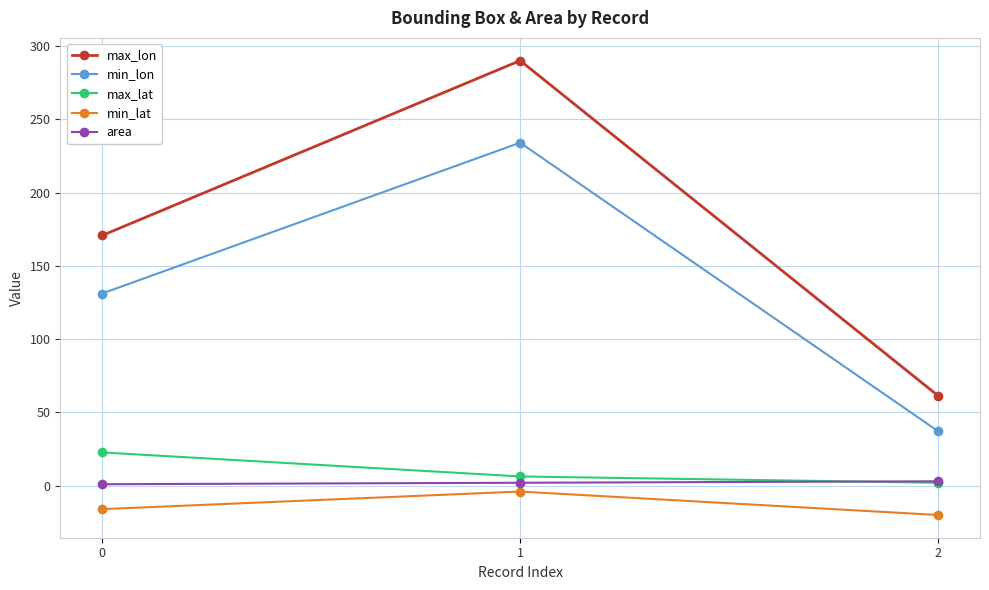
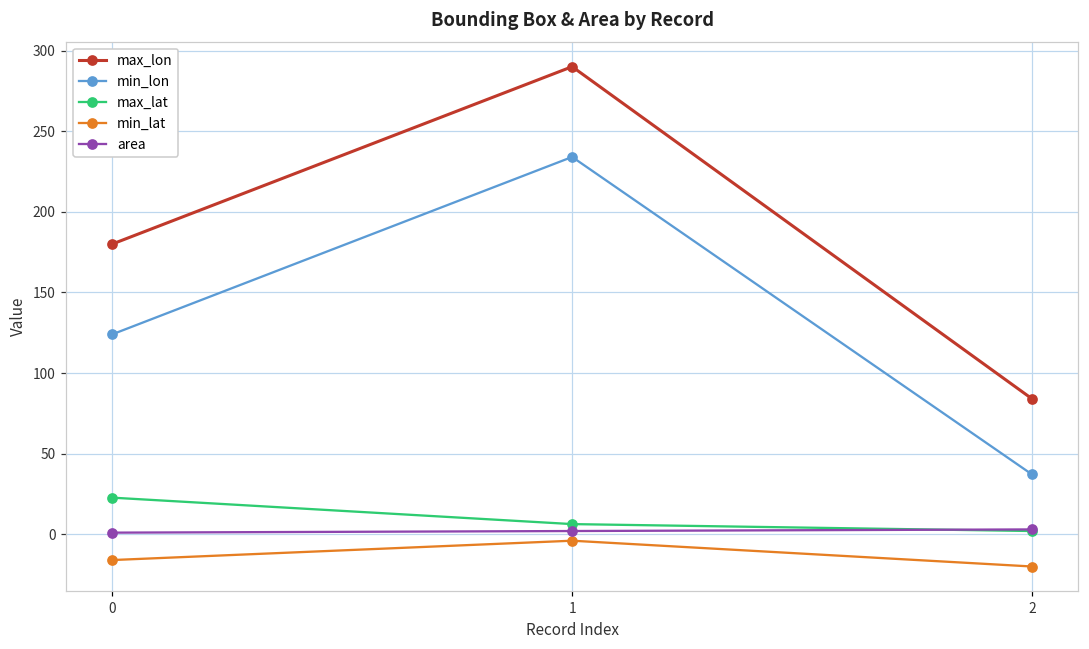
  {
    "max_lon": {
-     "0": 171,
+     "0": 180,
      "1": 290,
-     "2": 61
+     "2": 84
    },
    "min_lon": {
-     "0": 131,
+     "0": 124,
      "1": 234,
      "2": 37
    },
    "max_lat": {
      "0": 23,
      "1": 6
    },
    "min_lat": {
      "0": -16,
      "1": -4,
      "2": -20
    },
    "area": {
      "0": 1,
      "1": 2
    }
  }
